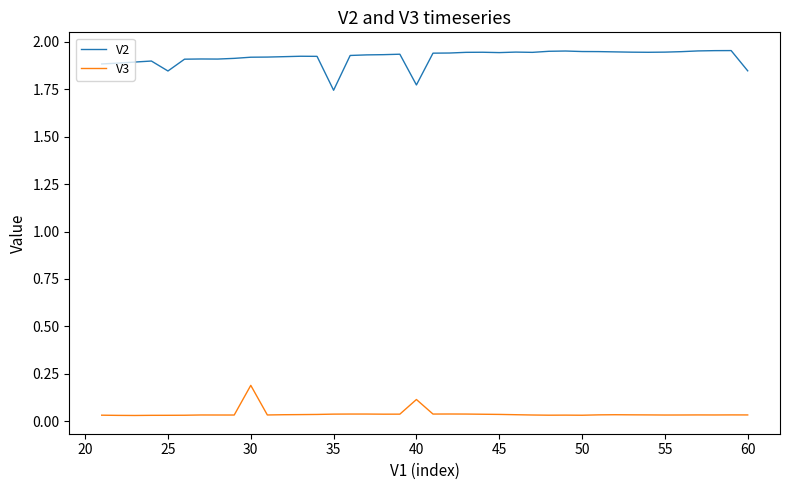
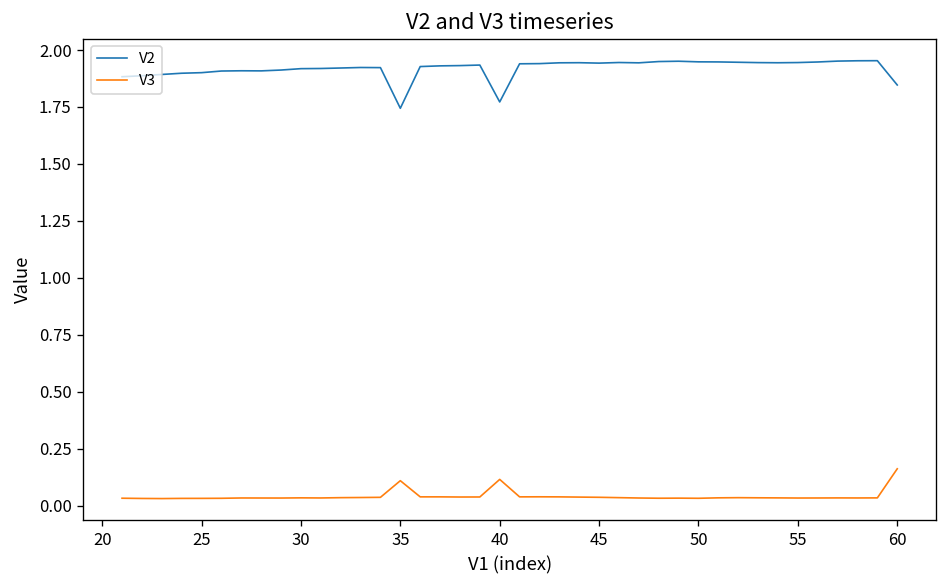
  {
    "V2": {
-     "25": 1.85,
+     "25": 1.90,
      "30": 1.92,
      "35": 1.74,
      "40": 1.77,
      "45": 1.94,
      "50": 1.95,
      "55": 1.95,
      "60": 1.85
    },
    "V3": {
      "25": 0.03,
-     "30": 0.19,
-     "35": 0.04,
+     "30": 0.03,
+     "35": 0.11,
      "40": 0.12,
      "45": 0.04,
      "50": 0.03,
      "55": 0.03,
-     "60": 0.03
+     "60": 0.16
    }
  }
